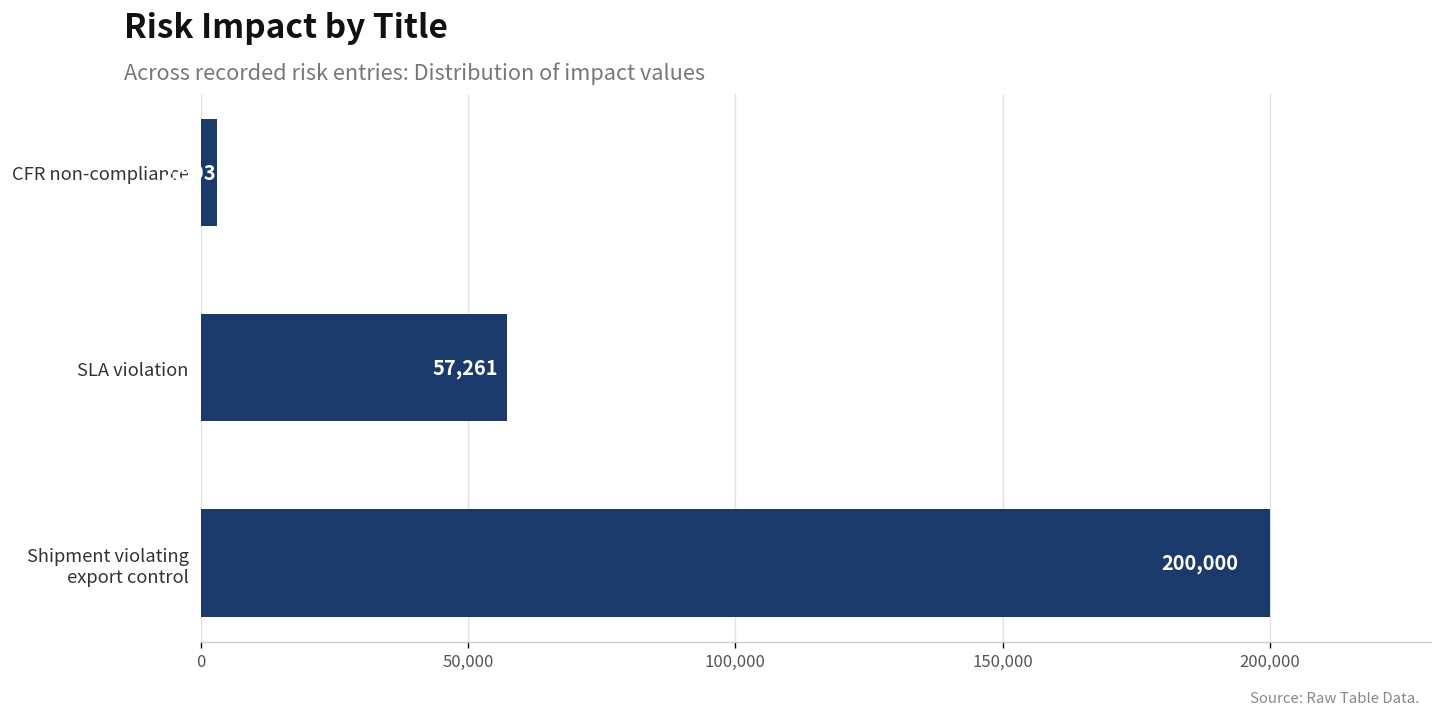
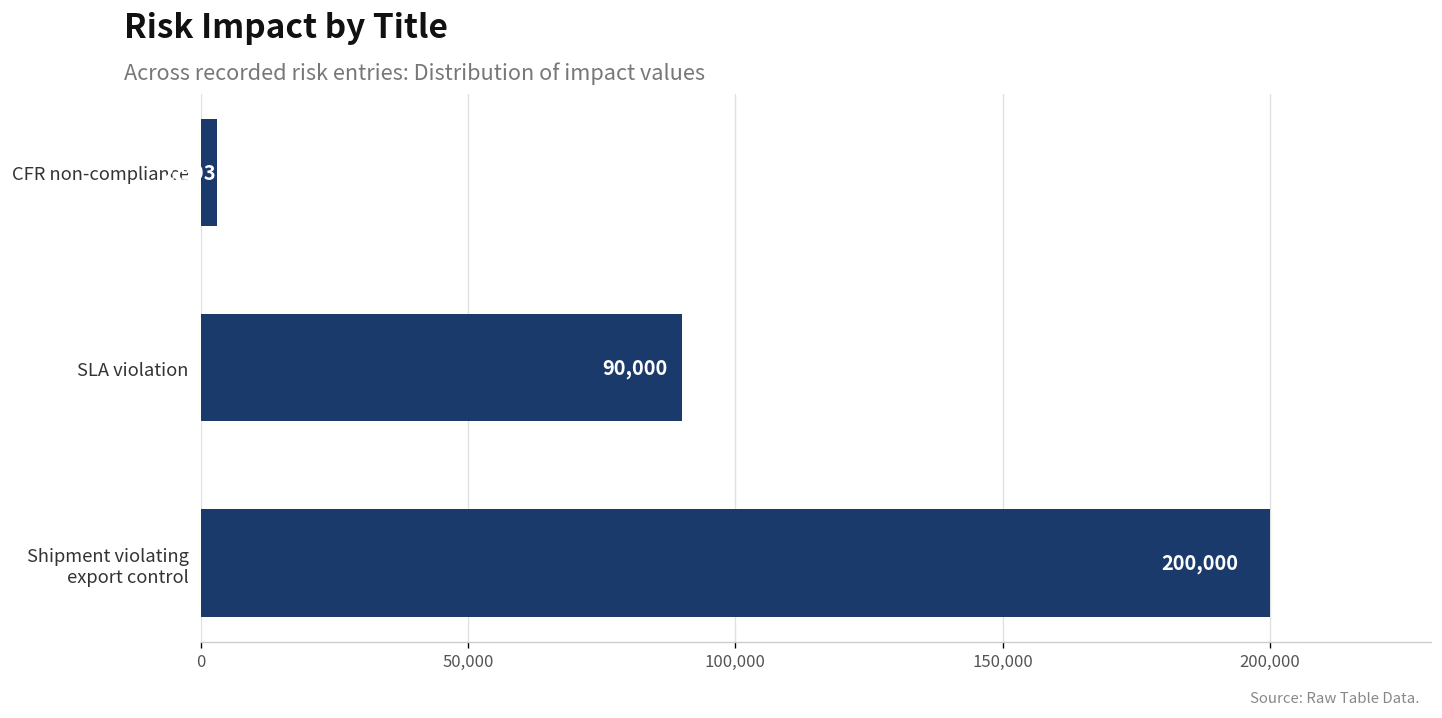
  {
-   "SLA violation": "57,261",
+   "SLA violation": "90,000",
    "Shipment violating export control": "200,000"
  }
